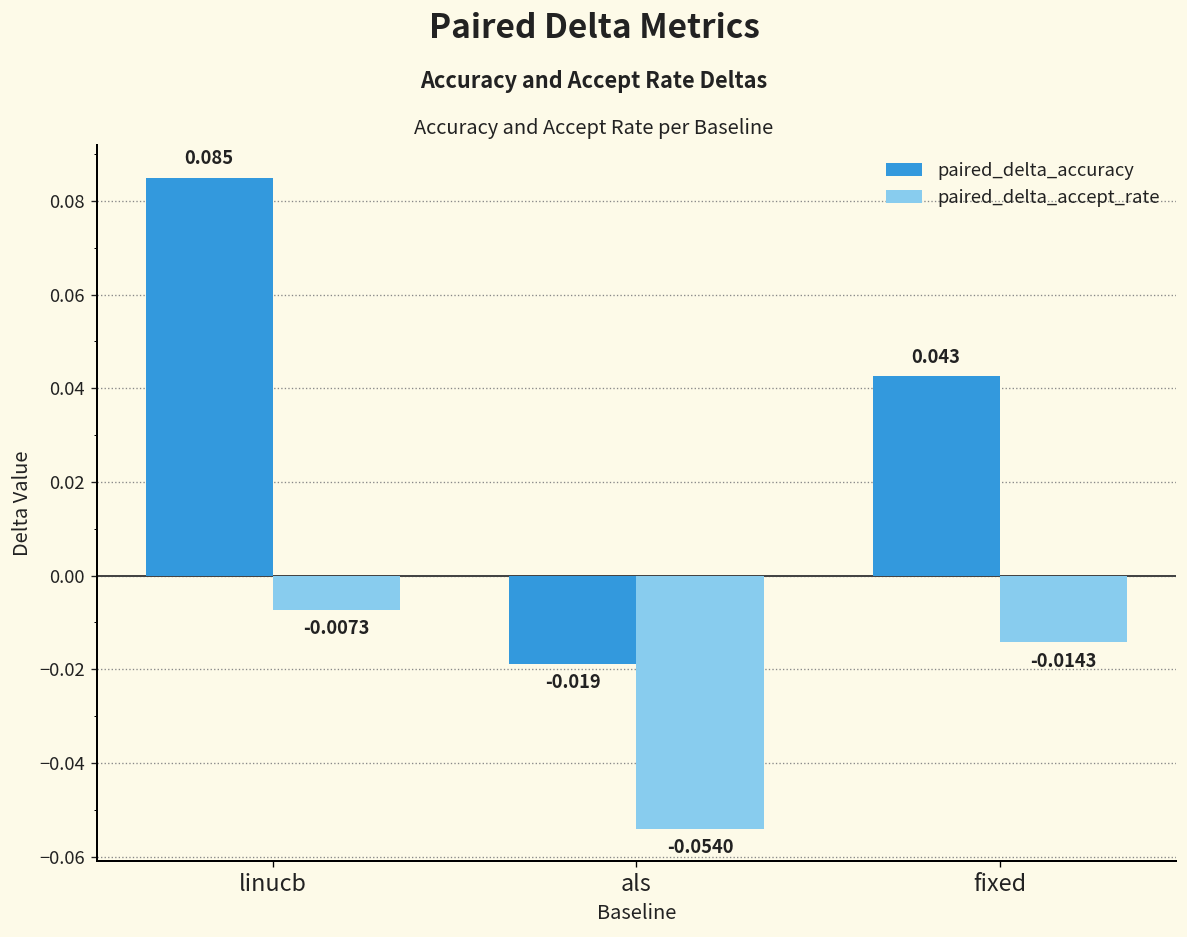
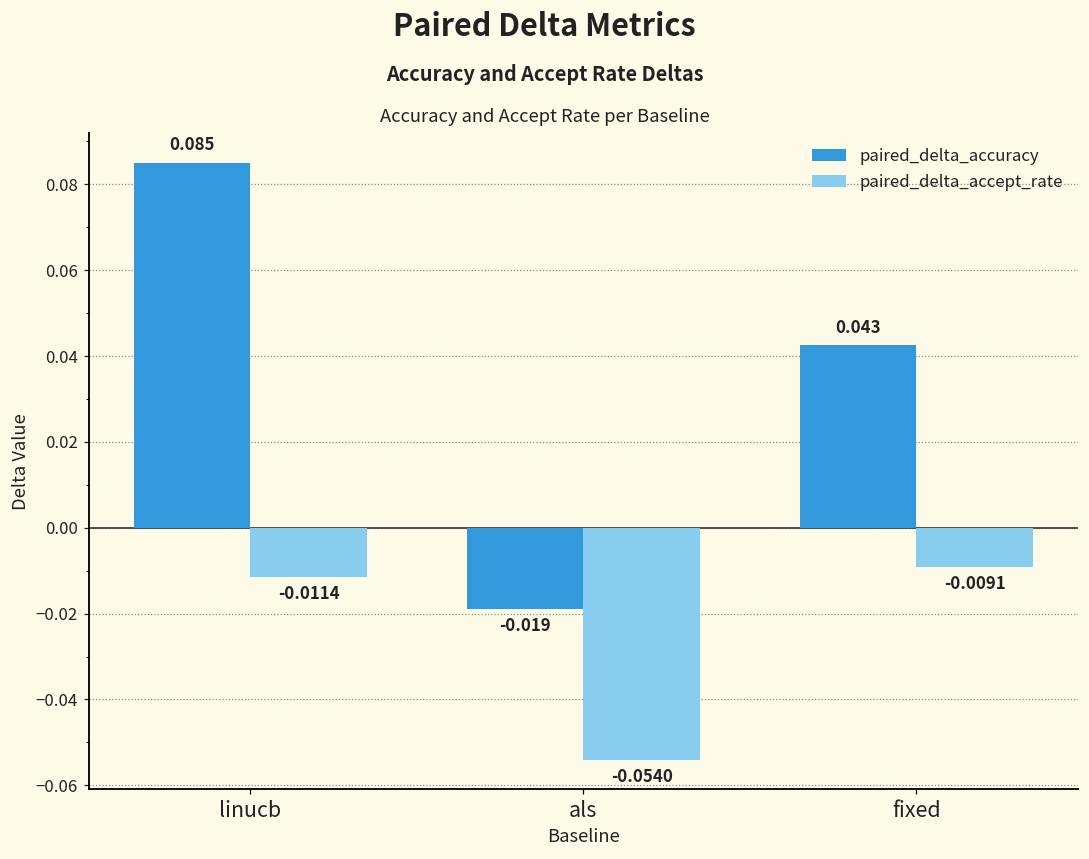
  {
    "paired_delta_accuracy": {
      "linucb": 0.085,
      "als": -0.019,
      "fixed": 0.043
    },
    "paired_delta_accept_rate": {
-     "linucb": -0.0073,
+     "linucb": -0.0114,
      "als": -0.0540,
-     "fixed": -0.0143
+     "fixed": -0.0091
    }
  }
